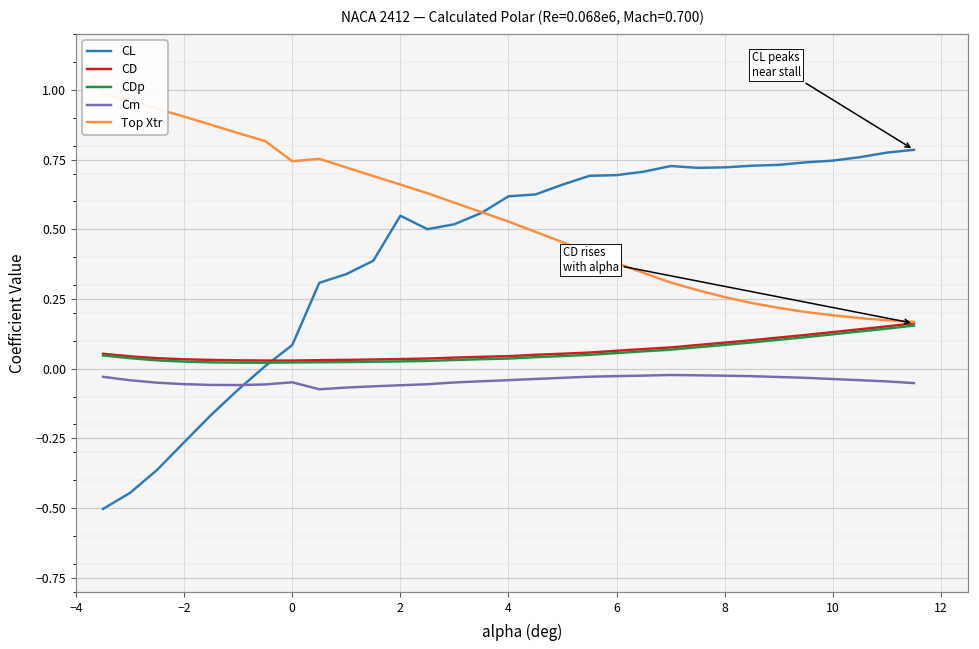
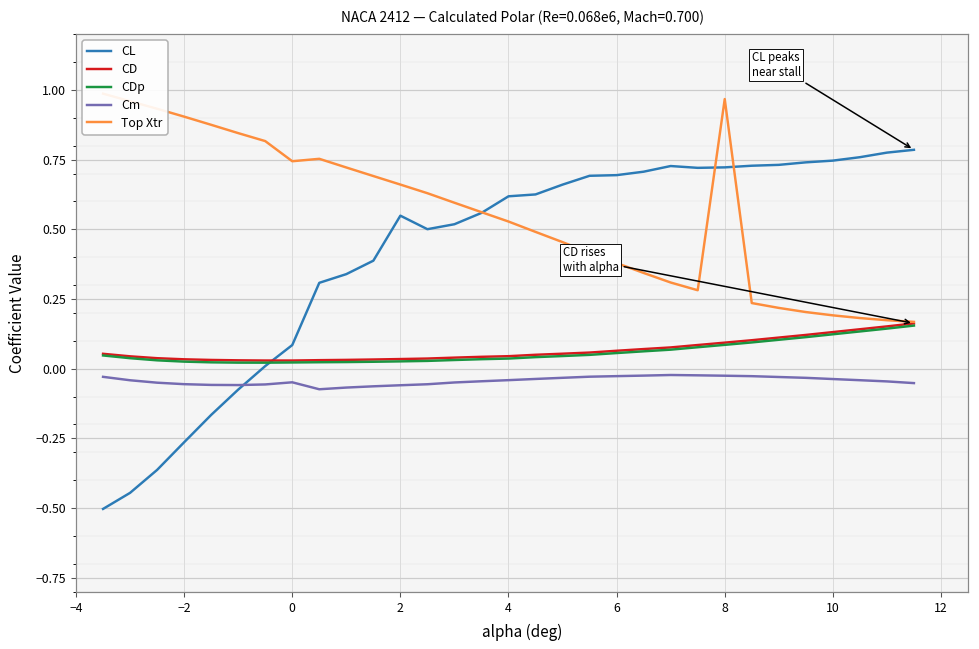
  {
    "CL": {
      "−2": -0.26,
      "0": 0.08,
      "2": 0.55,
      "4": 0.62,
      "6": 0.69,
      "8": 0.72,
      "10": 0.75
    },
    "Cm": {
      "−2": -0.06,
      "0": -0.05,
      "2": -0.06,
      "4": -0.04,
      "6": -0.03,
      "8": -0.03,
      "10": -0.04
    },
    "Top Xtr": {
      "−2": 0.90,
      "0": 0.74,
      "2": 0.66,
      "4": 0.53,
-     "8": 0.26,
+     "8": 0.97,
      "10": 0.19
    }
  }
